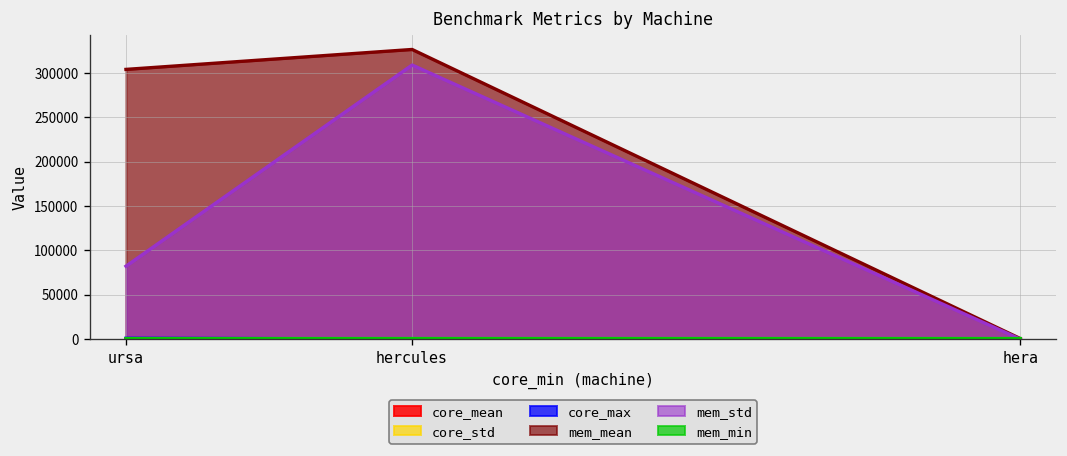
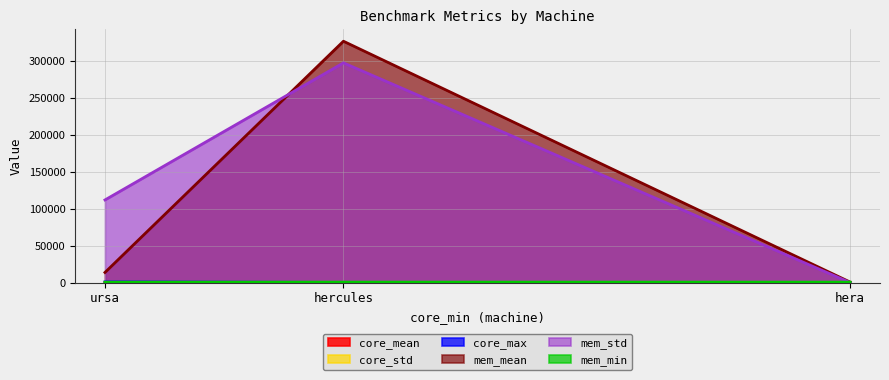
  {
    "mem_mean": {
-     "ursa": 300000,
+     "ursa": 10000,
      "hercules": 330000
    },
    "mem_std": {
-     "ursa": 80000,
-     "hercules": 310000
+     "ursa": 110000,
+     "hercules": 300000
    }
  }
